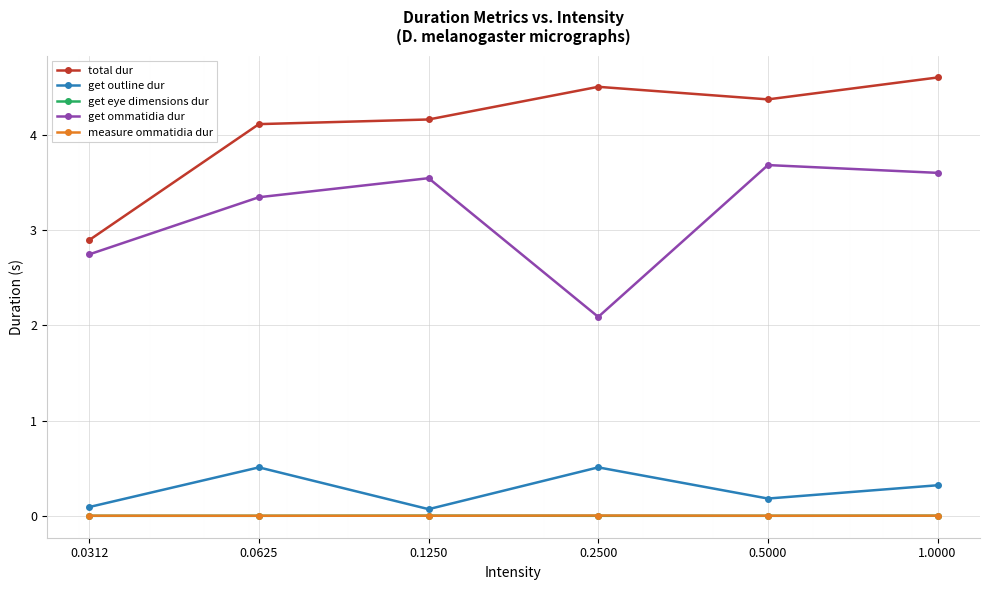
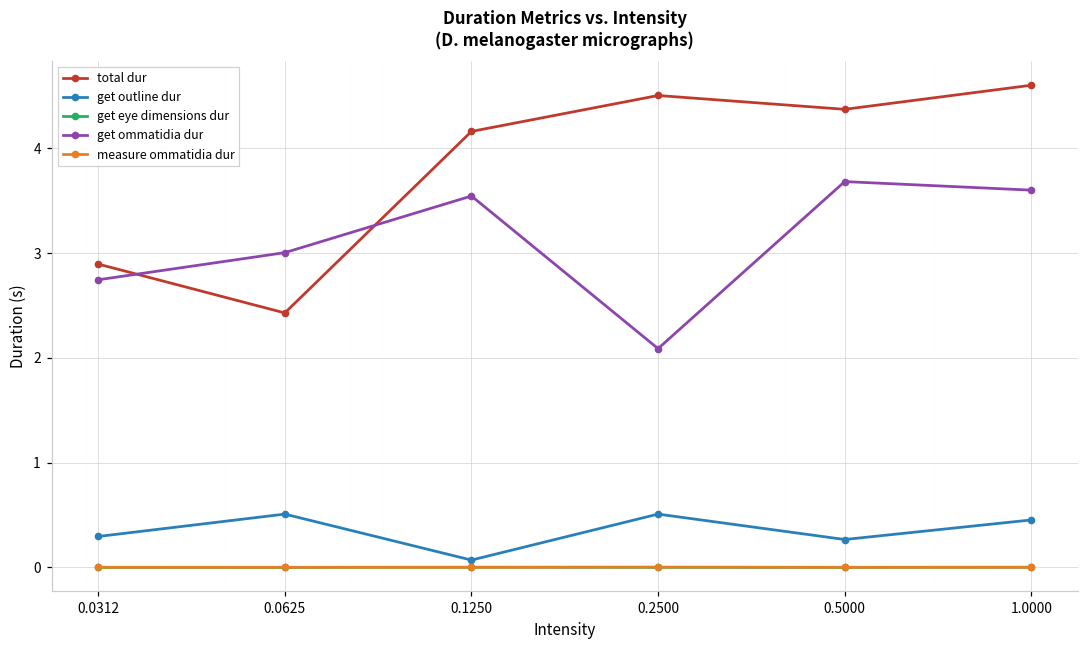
  {
    "total dur": {
      "0.0312": 2.9,
-     "0.0625": 4.1,
+     "0.0625": 2.4,
      "0.1250": 4.2,
      "0.2500": 4.5,
      "0.5000": 4.4,
      "1.0000": 4.6
    },
    "get outline dur": {
-     "0.0312": 0.1,
+     "0.0312": 0.3,
      "0.0625": 0.5,
      "0.1250": 0.1,
      "0.2500": 0.5,
-     "0.5000": 0.2,
-     "1.0000": 0.3
+     "0.5000": 0.3,
+     "1.0000": 0.5
    },
    "measure ommatidia dur": {
      "0.0312": 0.0,
      "0.0625": 0.0,
      "0.1250": 0.0,
      "0.2500": 0.0,
      "0.5000": 0.0,
      "1.0000": 0.0
    },
    "get ommatidia dur": {
      "0.0312": 2.7,
-     "0.0625": 3.3,
+     "0.0625": 3.0,
      "0.1250": 3.5,
      "0.2500": 2.1,
      "0.5000": 3.7,
      "1.0000": 3.6
    }
  }
